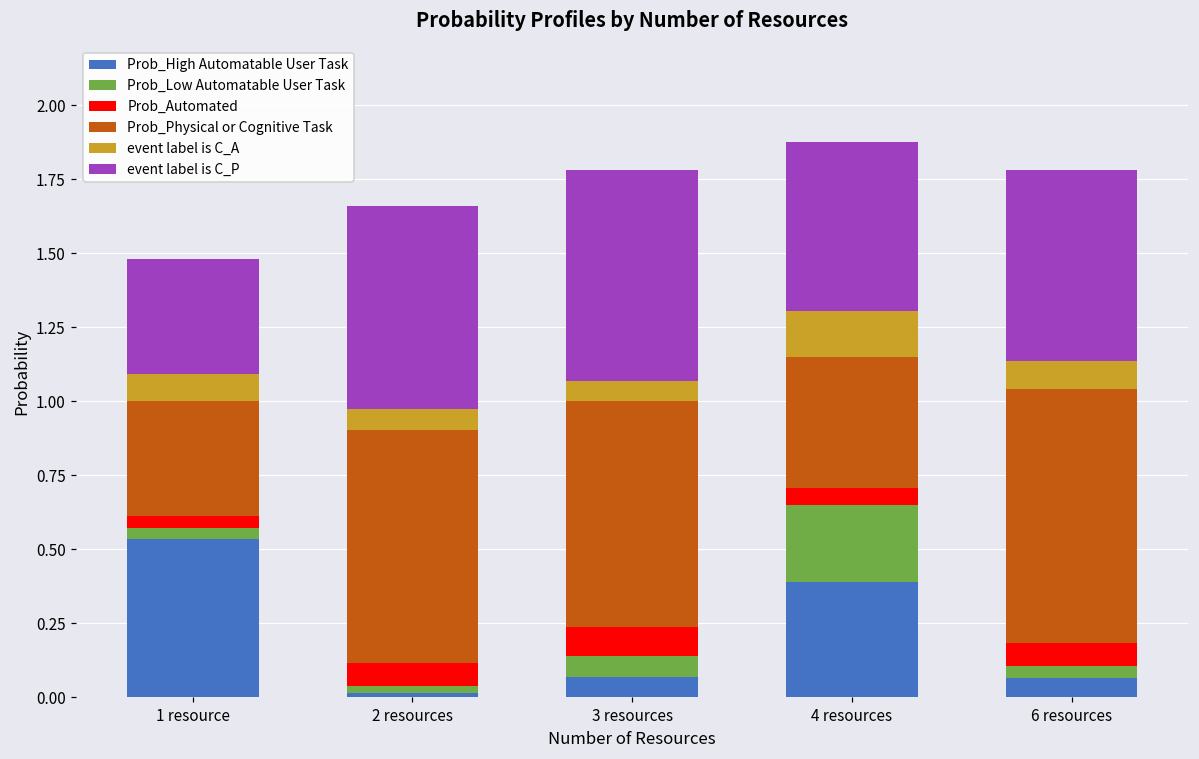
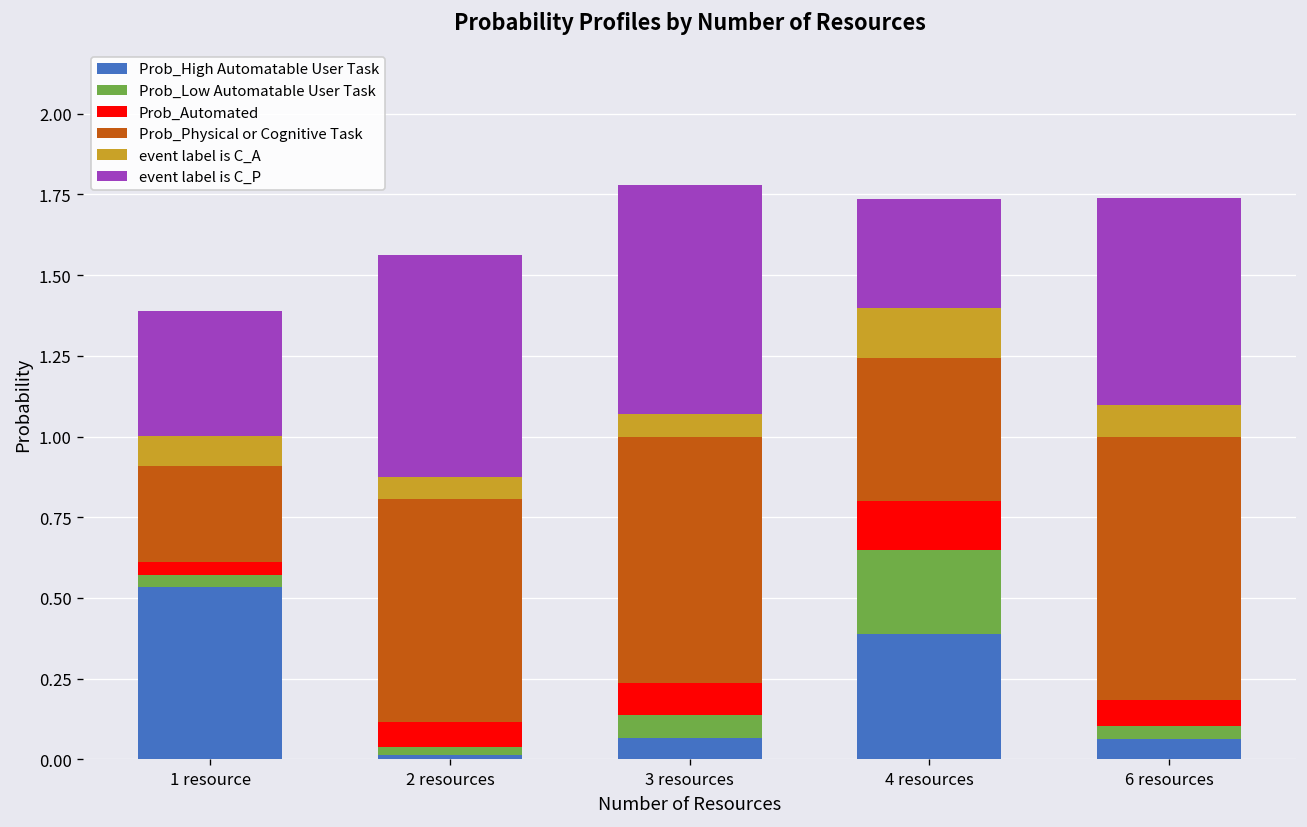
  {
    "Prob_High Automatable User Task": {
      "1 resource": 0.53,
      "2 resources": 0.02,
      "3 resources": 0.07,
      "4 resources": 0.39,
      "6 resources": 0.06
    },
    "Prob_Low Automatable User Task": {
      "1 resource": 0.04,
      "2 resources": 0.02,
      "3 resources": 0.07,
      "4 resources": 0.26,
      "6 resources": 0.04
    },
    "Prob_Automated": {
      "1 resource": 0.04,
      "2 resources": 0.08,
      "3 resources": 0.10,
-     "4 resources": 0.06,
+     "4 resources": 0.15,
      "6 resources": 0.08
    },
    "Prob_Physical or Cognitive Task": {
-     "1 resource": 0.39,
-     "2 resources": 0.79,
+     "1 resource": 0.30,
+     "2 resources": 0.69,
      "3 resources": 0.76,
      "4 resources": 0.44,
-     "6 resources": 0.86
+     "6 resources": 0.82
    },
    "event label is C_A": {
      "1 resource": 0.09,
      "2 resources": 0.07,
      "3 resources": 0.07,
      "4 resources": 0.15,
      "6 resources": 0.10
    },
    "event label is C_P": {
      "1 resource": 0.39,
      "2 resources": 0.69,
      "3 resources": 0.71,
-     "4 resources": 0.57,
+     "4 resources": 0.34,
      "6 resources": 0.64
    }
  }
